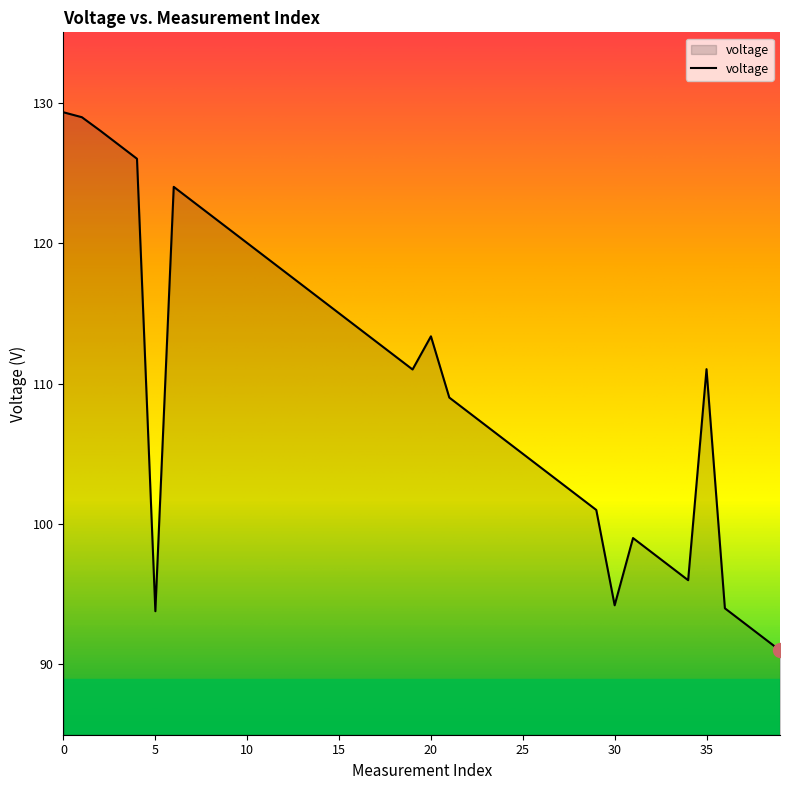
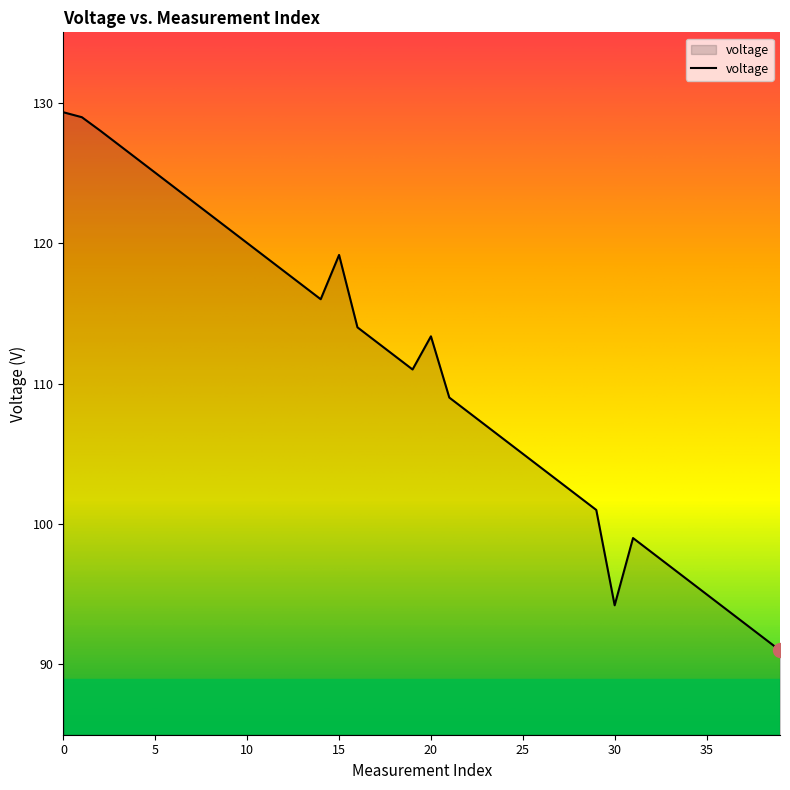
  {
    "voltage": {
      "0": 129.3,
-     "5": 93.8,
+     "5": 125.0,
      "10": 120.0,
-     "15": 115.0,
+     "15": 119.2,
      "20": 113.4,
      "25": 105.0,
      "30": 94.2,
-     "35": 111.0
+     "35": 95.0
    }
  }
